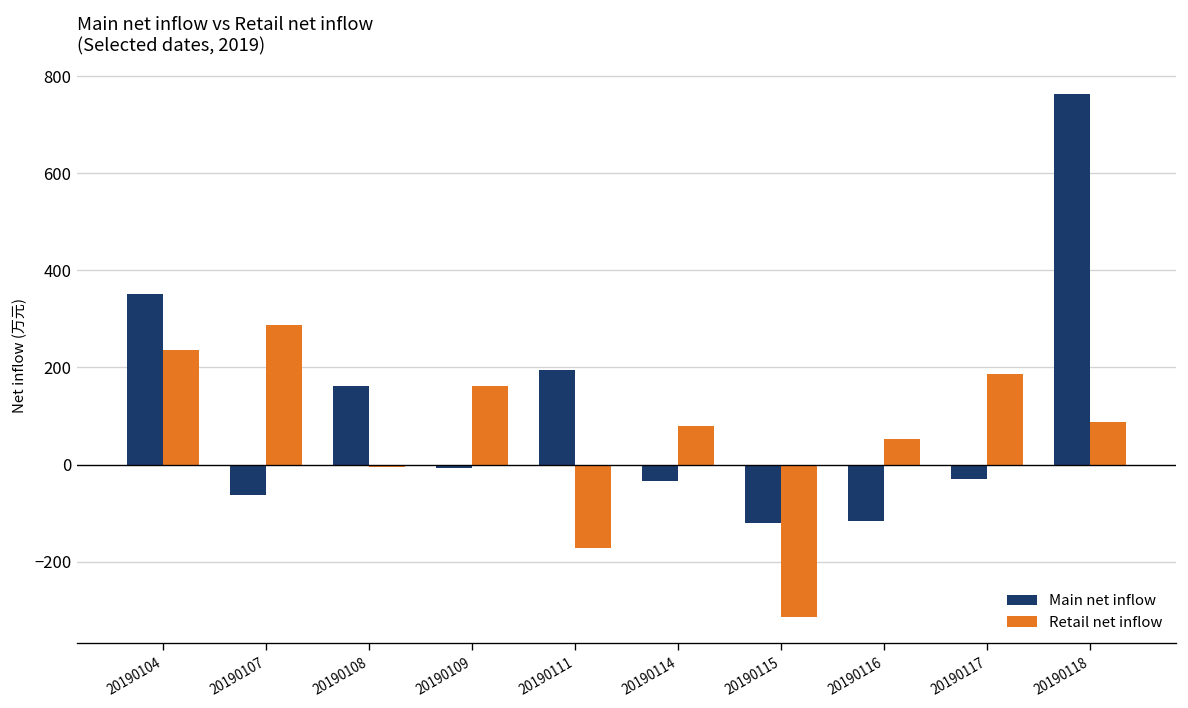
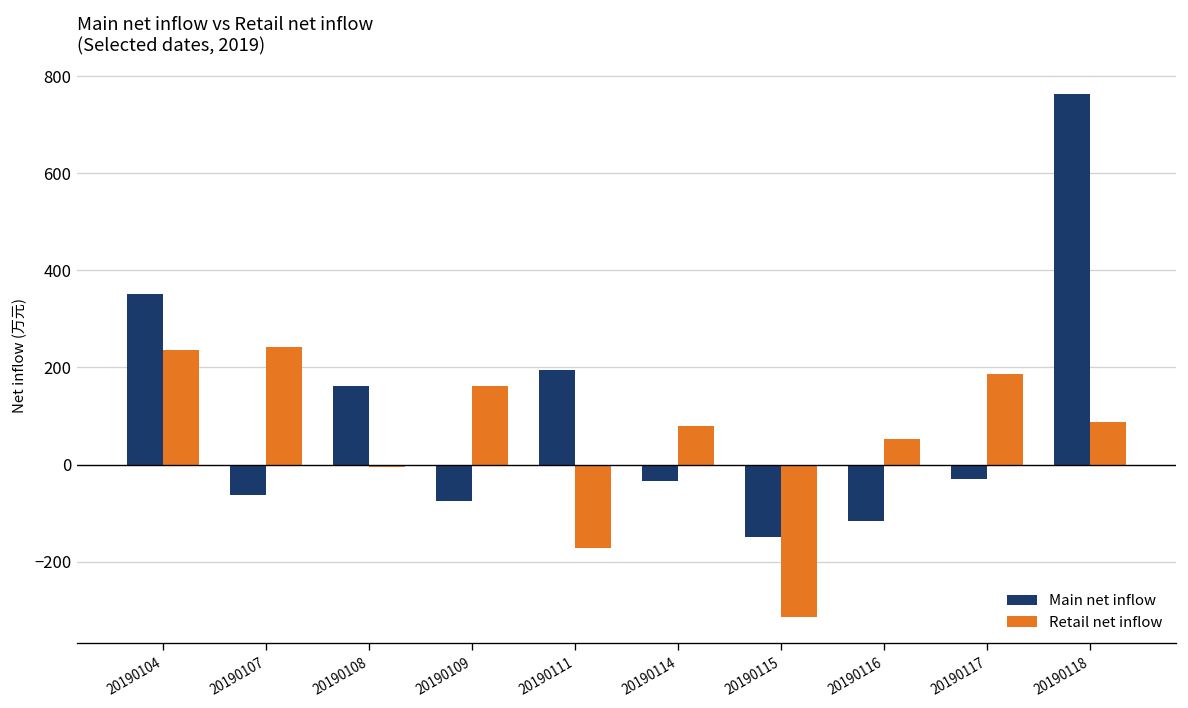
  {
    "Main net inflow": {
      "20190104": 350,
      "20190107": -60,
      "20190108": 160,
-     "20190109": -10,
+     "20190109": -70,
      "20190111": 190,
      "20190114": -30,
-     "20190115": -120,
+     "20190115": -150,
      "20190116": -120,
      "20190117": -30,
      "20190118": 760
    },
    "Retail net inflow": {
      "20190104": 240,
-     "20190107": 290,
+     "20190107": 240,
      "20190109": 160,
      "20190111": -170,
      "20190114": 80,
      "20190115": -310,
      "20190116": 50,
      "20190117": 190,
      "20190118": 90
    }
  }
